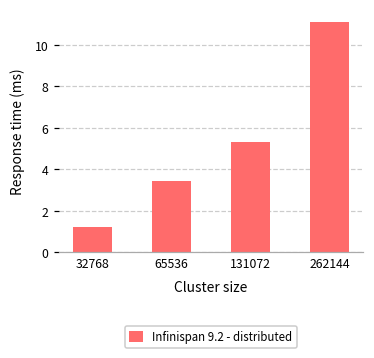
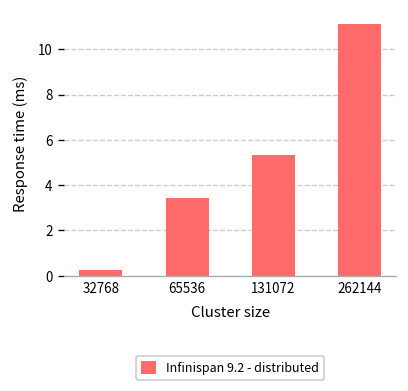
  {
-   "32768": 1.2,
+   "32768": 0.3,
    "65536": 3.4,
    "131072": 5.3,
    "262144": 11.1
  }
